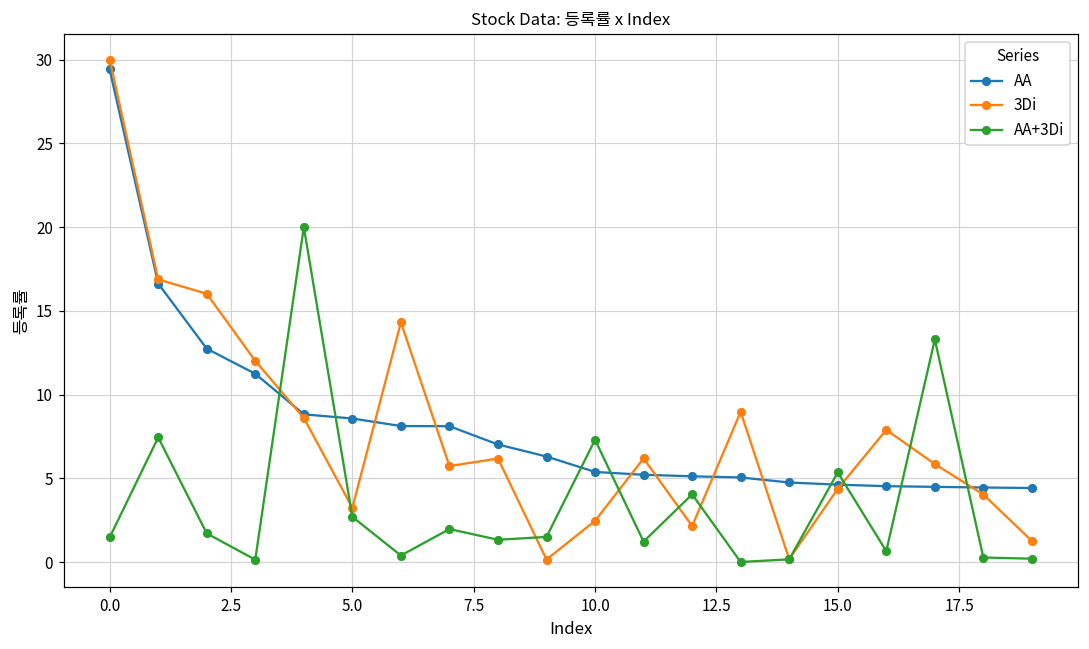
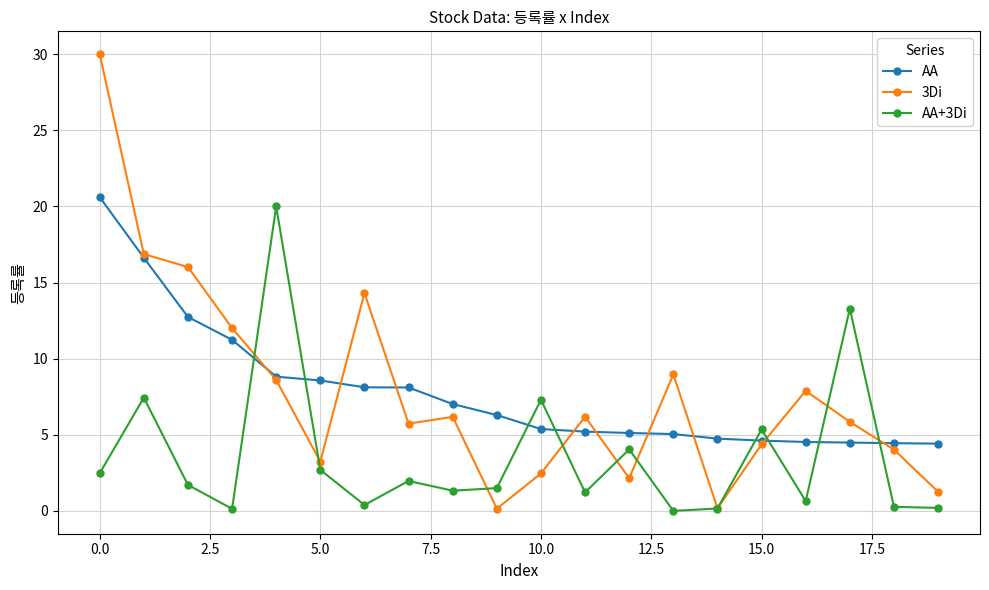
  {
    "AA": {
-     "0.0": 29.4,
+     "0.0": 20.6,
      "5.0": 8.6,
      "10.0": 5.4,
      "15.0": 4.6
    },
    "3Di": {
      "0.0": 30.0,
      "5.0": 3.2,
      "10.0": 2.5,
      "15.0": 4.4
    },
    "AA+3Di": {
-     "0.0": 1.5,
+     "0.0": 2.5,
      "5.0": 2.7,
      "10.0": 7.3,
      "15.0": 5.4
    }
  }
